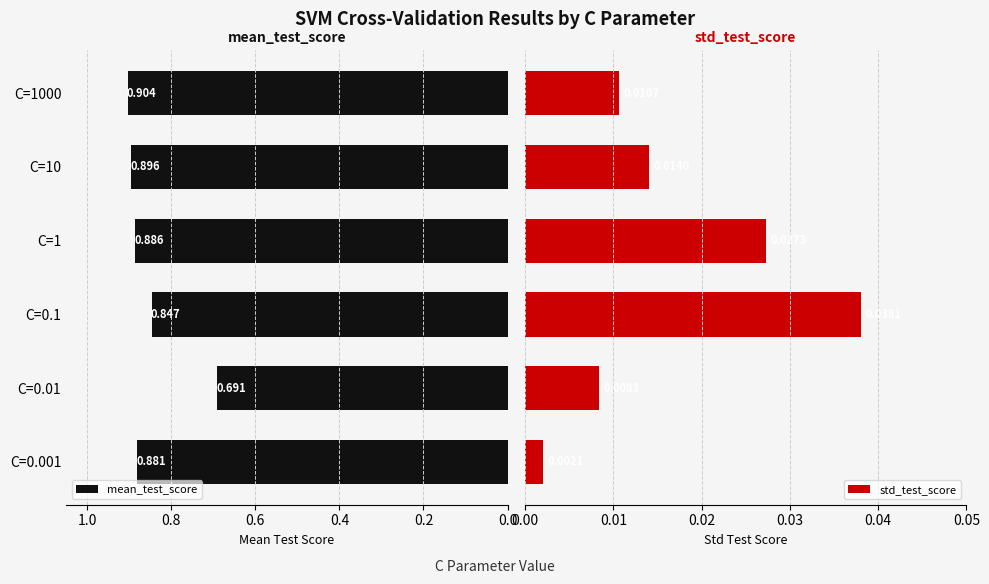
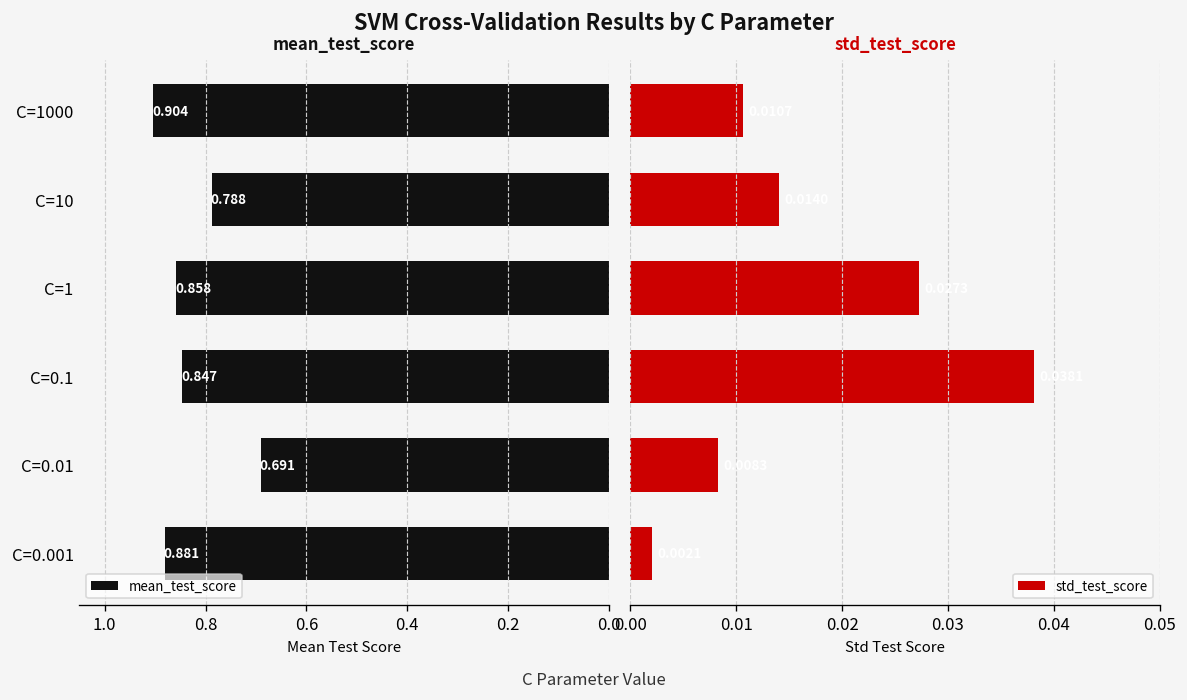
  {
    "mean_test_score": {
      "C=1000": 0.904,
-     "C=10": 0.896,
-     "C=1": 0.886,
+     "C=10": 0.788,
+     "C=1": 0.858,
      "C=0.1": 0.847,
      "C=0.01": 0.691,
      "C=0.001": 0.881
    }
  }
